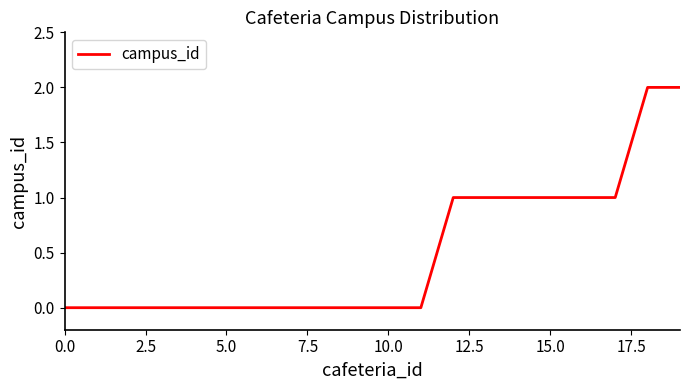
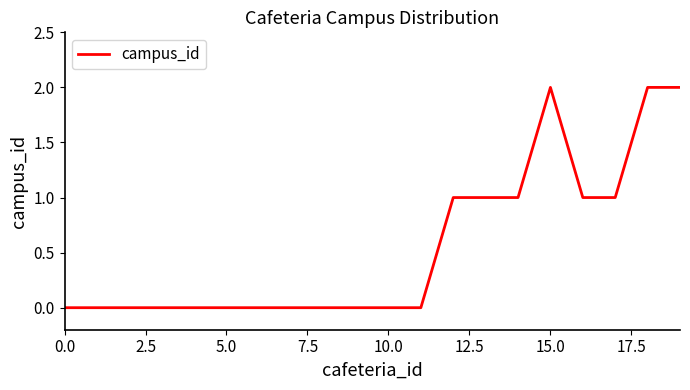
  {
    "0.0": 0,
    "5.0": 0,
    "10.0": 0,
-   "15.0": 1
+   "15.0": 2
  }
